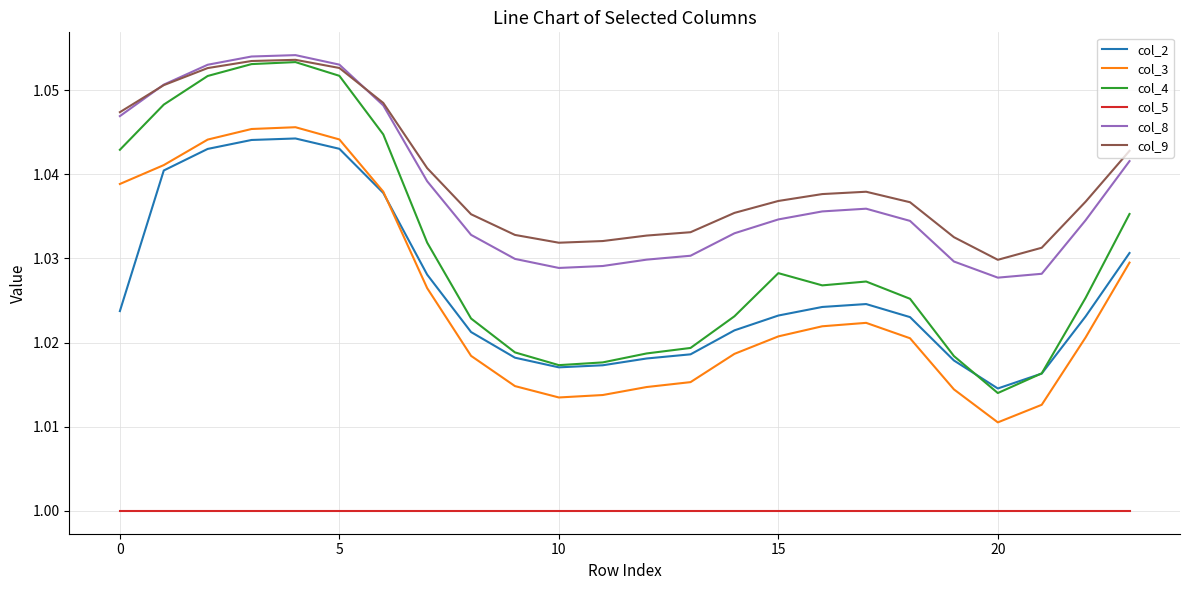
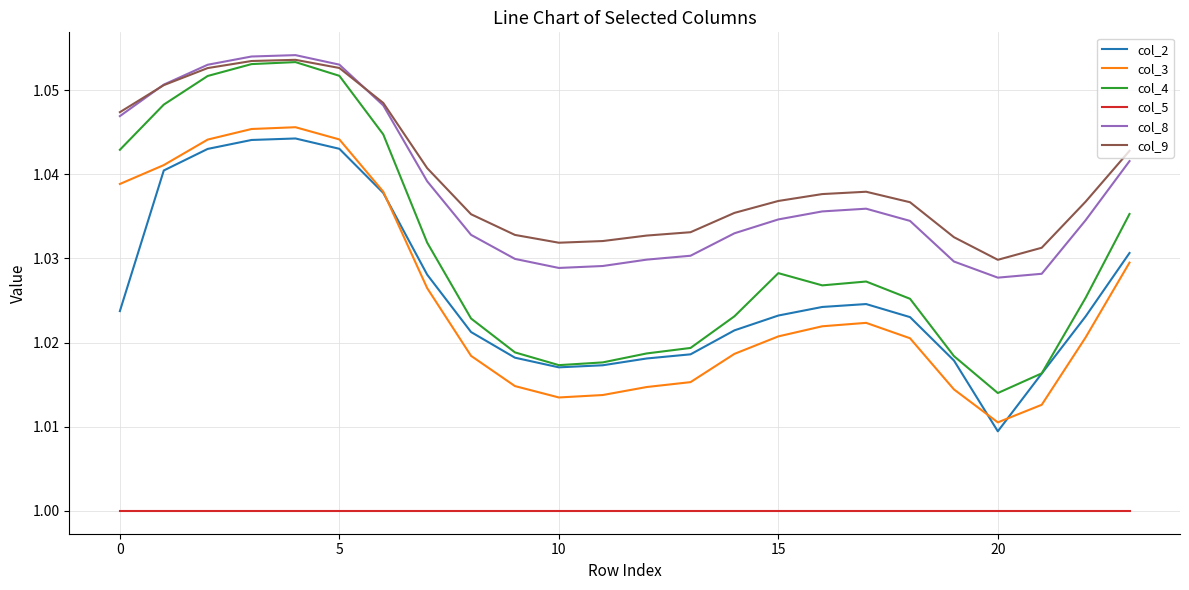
  {
    "col_2": {
      "0": 1.024,
      "5": 1.043,
      "15": 1.023,
-     "20": 1.015
+     "20": 1.009
    },
    "col_3": {
      "0": 1.039,
      "5": 1.044,
      "10": 1.013,
      "15": 1.021,
      "20": 1.011
    },
    "col_4": {
      "0": 1.043,
      "5": 1.052,
      "15": 1.028,
      "20": 1.014
    },
    "col_5": {
      "0": 1.000,
      "5": 1.000,
      "10": 1.000,
      "15": 1.000,
      "20": 1.000
    },
    "col_8": {
      "0": 1.047,
      "5": 1.053,
      "10": 1.029,
      "15": 1.035,
      "20": 1.028
    },
    "col_9": {
      "0": 1.047,
      "5": 1.053,
      "10": 1.032,
      "15": 1.037,
      "20": 1.030
    }
  }
